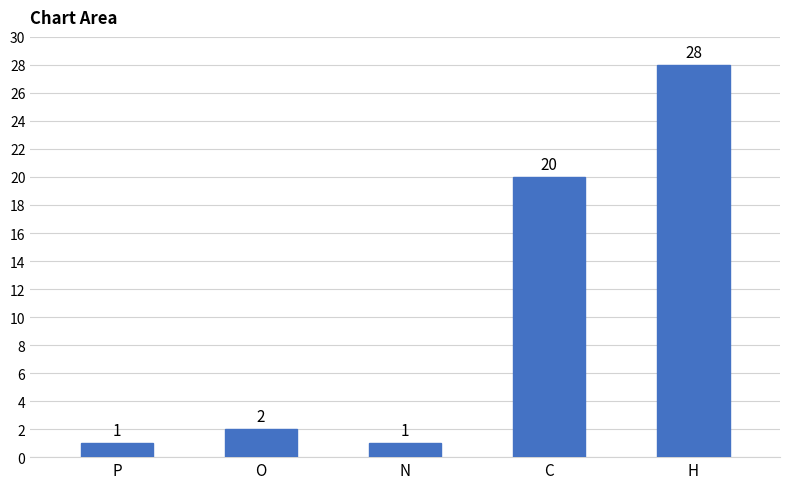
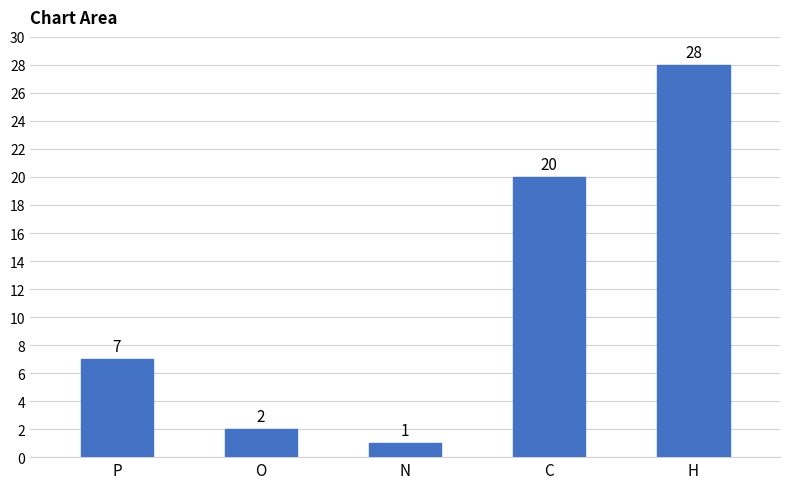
  {
-   "P": 1,
+   "P": 7,
    "O": 2,
    "N": 1,
    "C": 20,
    "H": 28
  }
